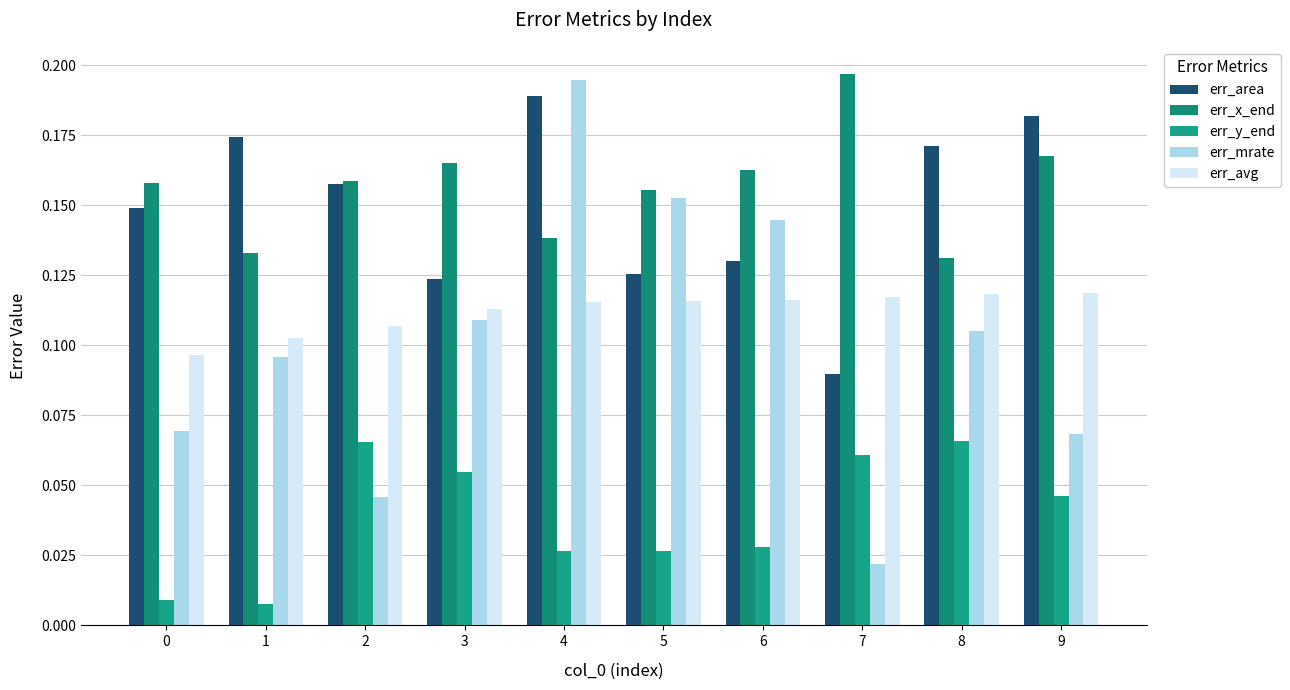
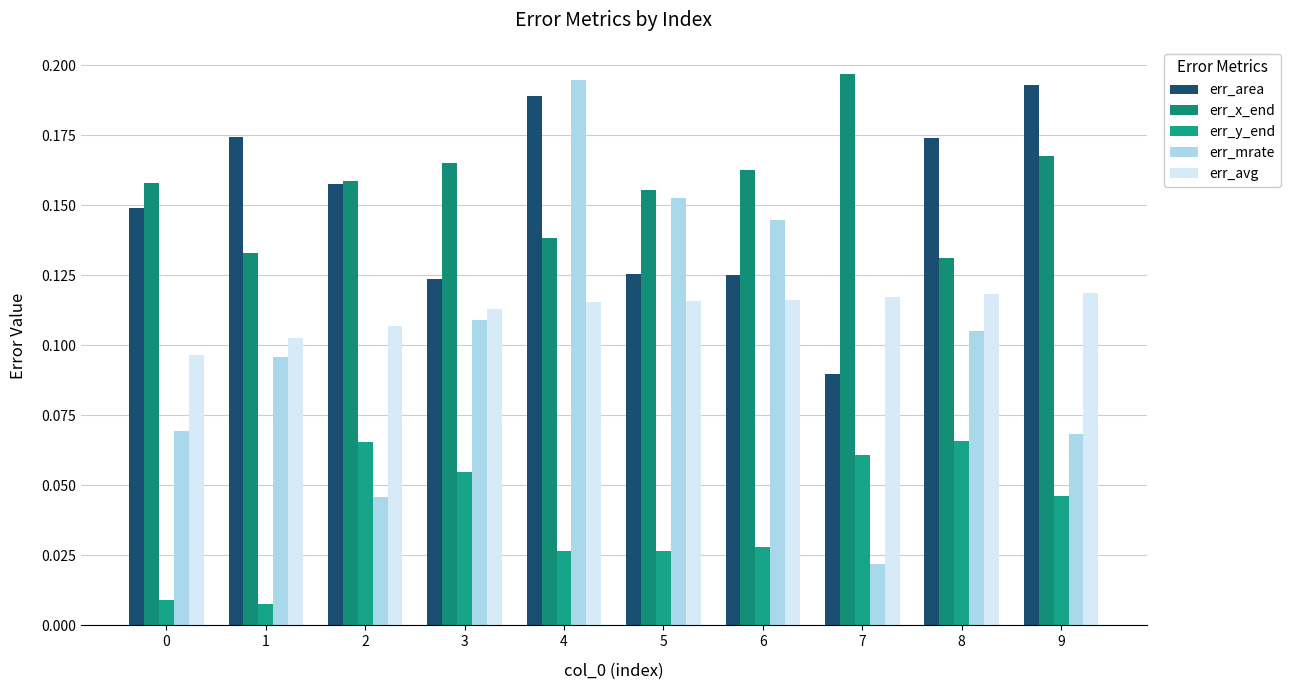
  {
    "err_area": {
      "0": 0.149,
      "1": 0.175,
      "2": 0.158,
      "3": 0.124,
      "4": 0.189,
      "5": 0.125,
-     "6": 0.130,
+     "6": 0.125,
      "7": 0.090,
-     "8": 0.171,
-     "9": 0.182
+     "8": 0.174,
+     "9": 0.193
    }
  }
